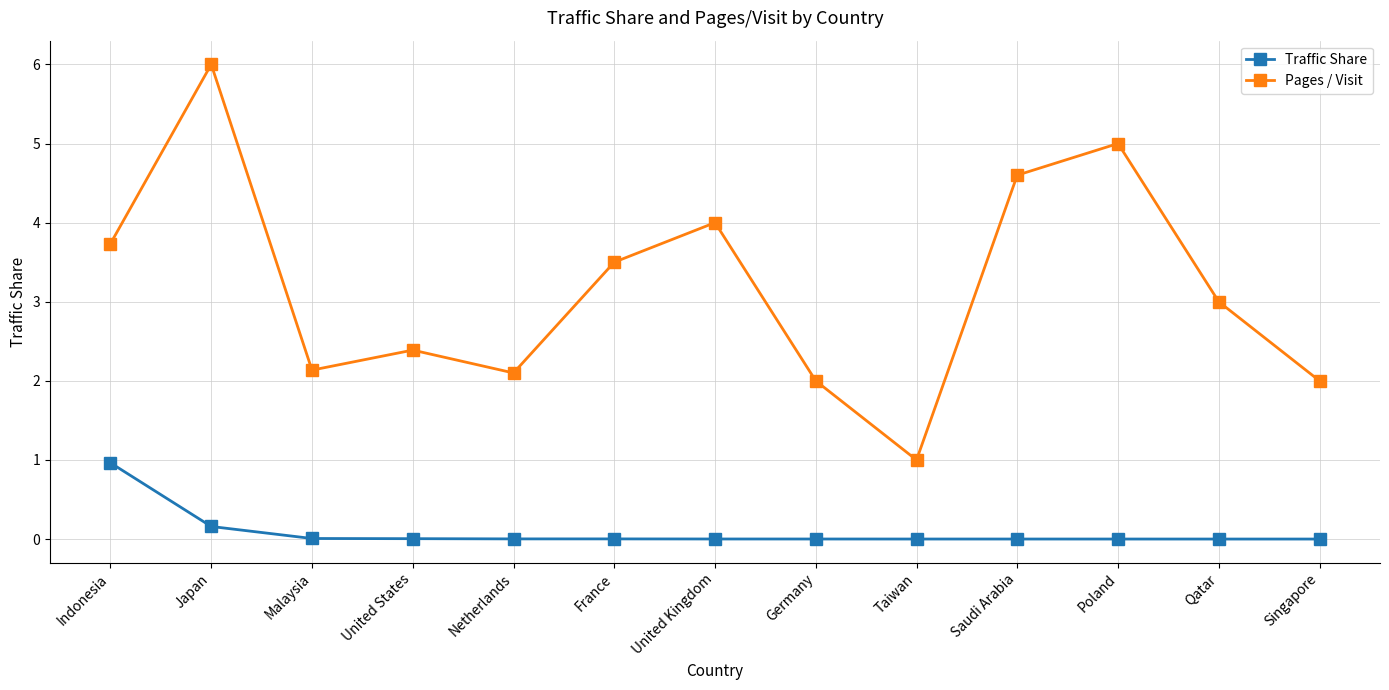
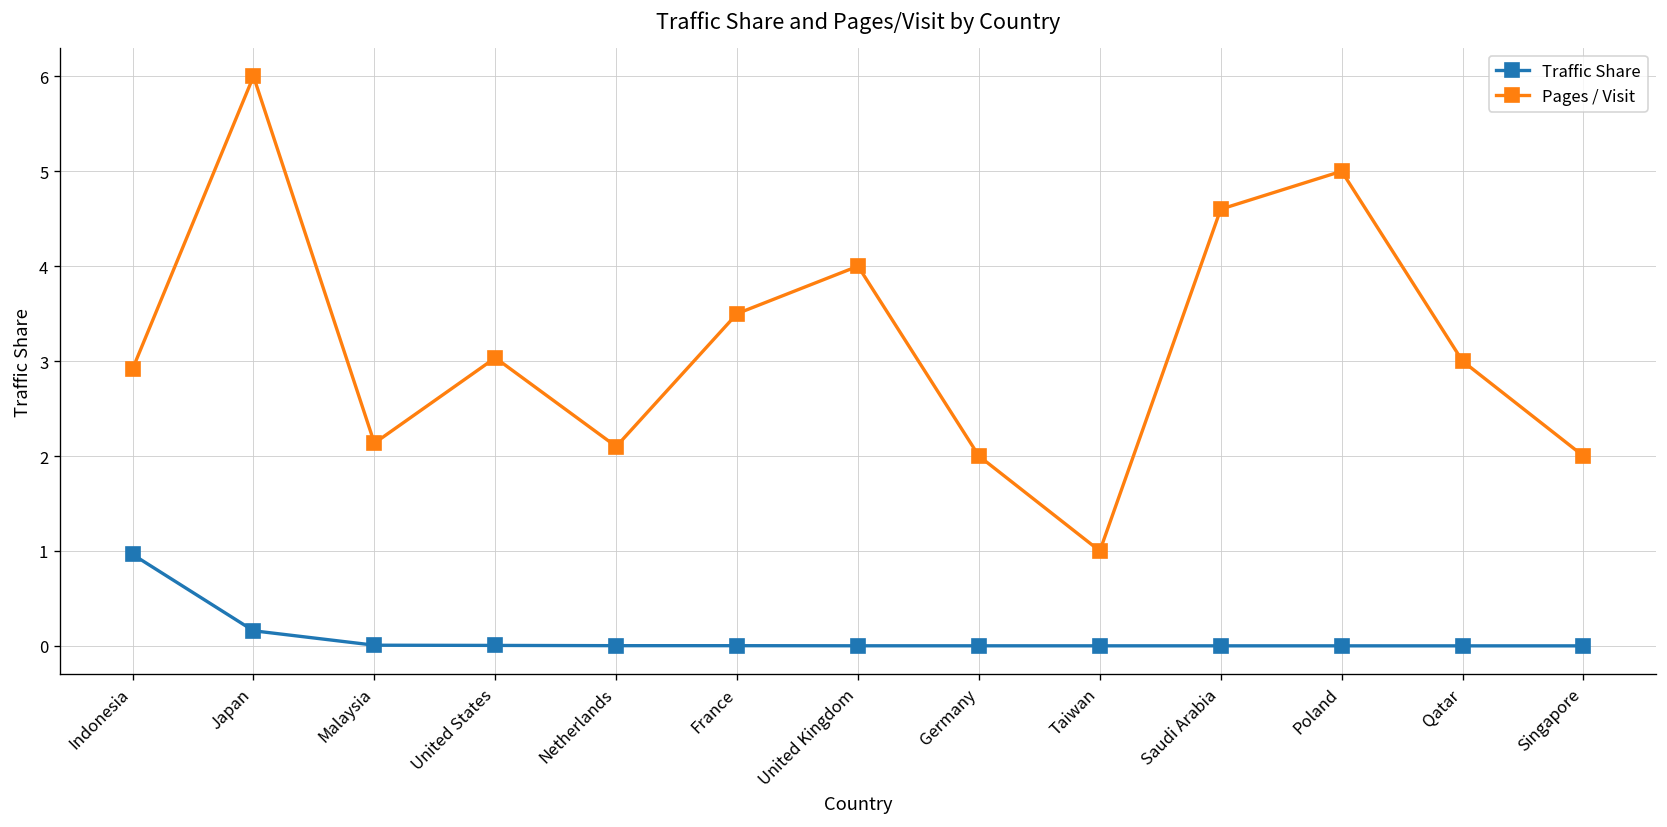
  {
    "Traffic Share": {
      "Indonesia": 1.0,
      "Japan": 0.2,
      "Malaysia": 0.0,
      "United States": 0.0,
      "Netherlands": 0.0,
      "France": 0.0,
      "United Kingdom": 0.0,
      "Germany": 0.0,
      "Taiwan": 0.0,
      "Saudi Arabia": 0.0,
      "Poland": 0.0,
      "Qatar": 0.0,
      "Singapore": 0.0
    },
    "Pages / Visit": {
-     "Indonesia": 3.7,
+     "Indonesia": 2.9,
      "Japan": 6.0,
      "Malaysia": 2.1,
-     "United States": 2.4,
+     "United States": 3.0,
      "Netherlands": 2.1,
      "France": 3.5,
      "United Kingdom": 4.0,
      "Germany": 2.0,
      "Taiwan": 1.0,
      "Saudi Arabia": 4.6,
      "Poland": 5.0,
      "Qatar": 3.0,
      "Singapore": 2.0
    }
  }
